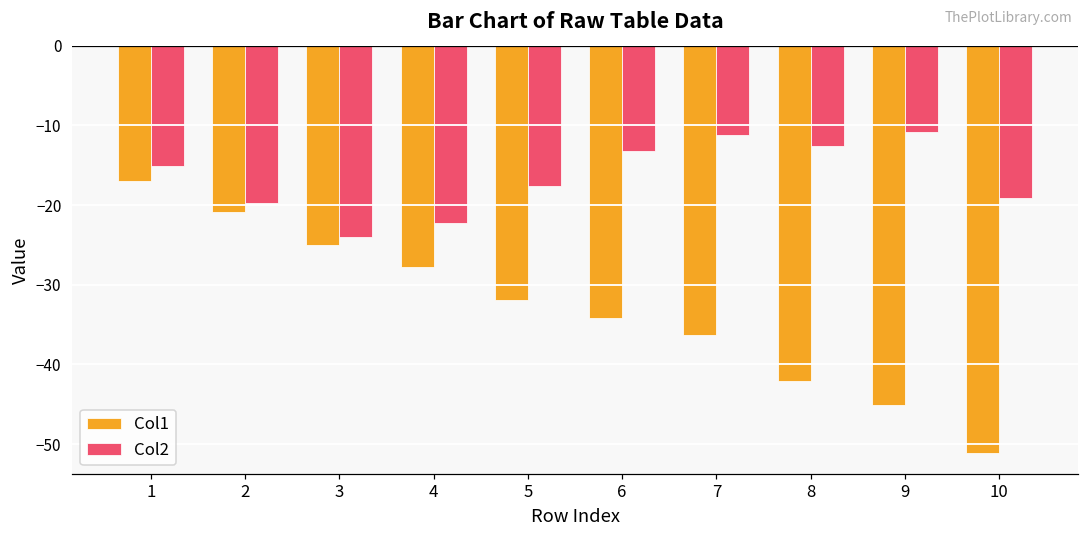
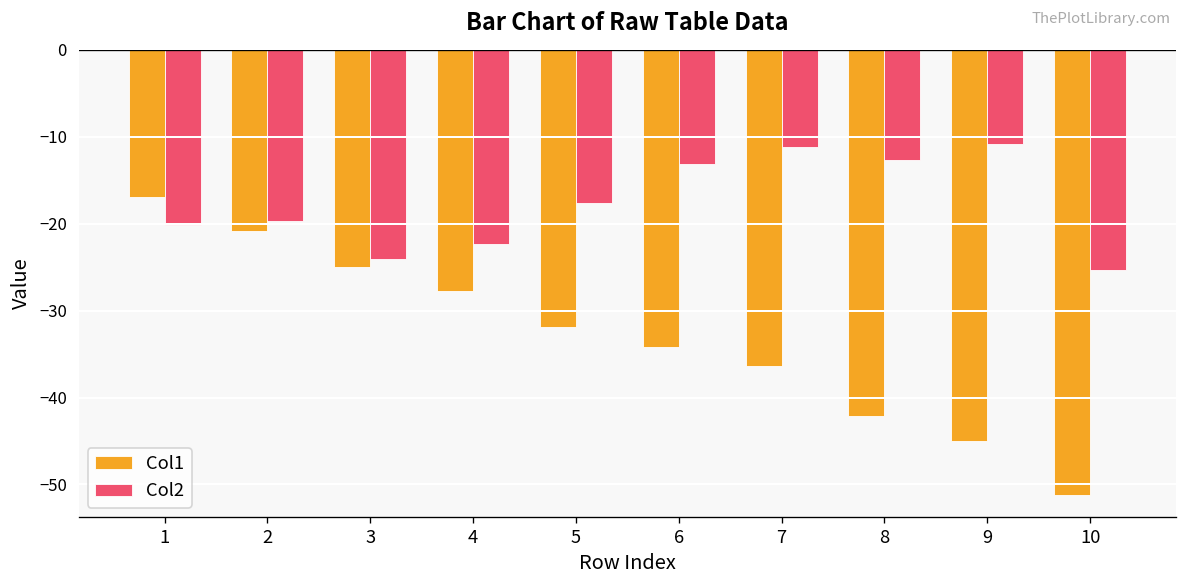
  {
    "Col1": {
      "1": -17,
      "2": -21,
      "3": -25,
      "4": -28,
      "5": -32,
      "6": -34,
      "7": -36,
      "8": -42,
      "9": -45,
      "10": -51
    },
    "Col2": {
-     "1": -15,
+     "1": -20,
      "2": -20,
      "3": -24,
      "4": -22,
      "5": -18,
      "6": -13,
      "7": -11,
      "8": -13,
      "9": -11,
-     "10": -19
+     "10": -25
    }
  }
